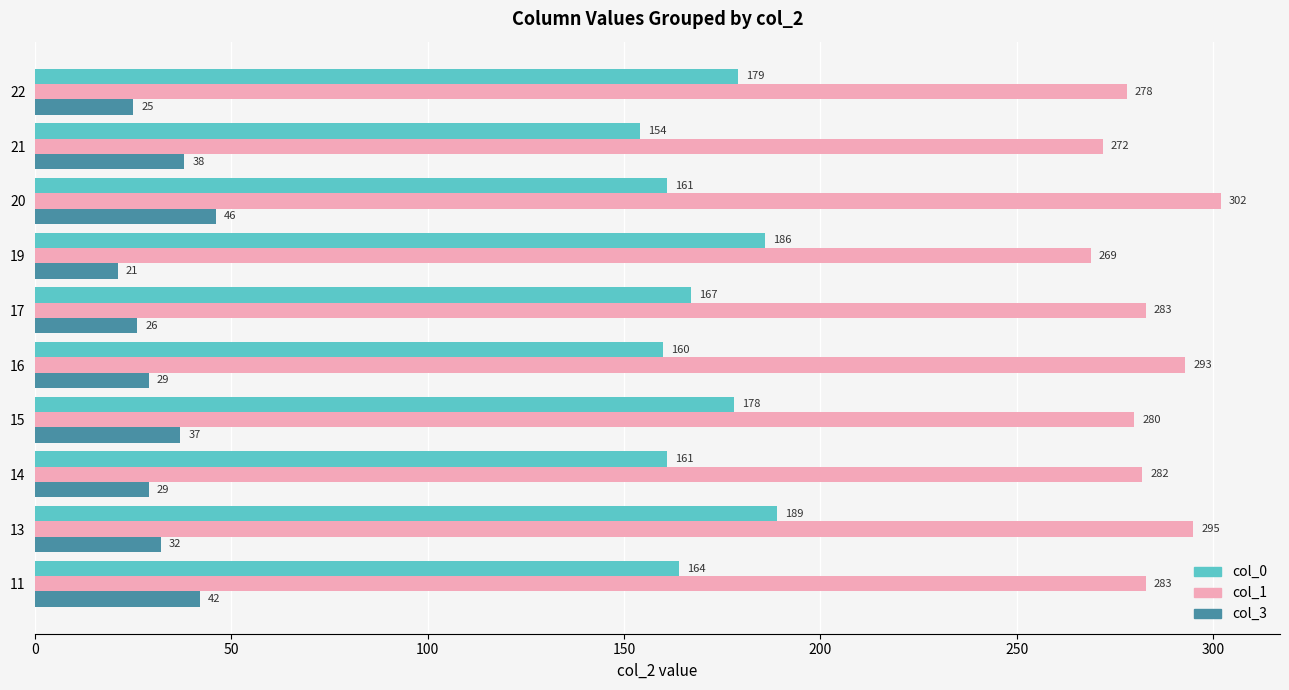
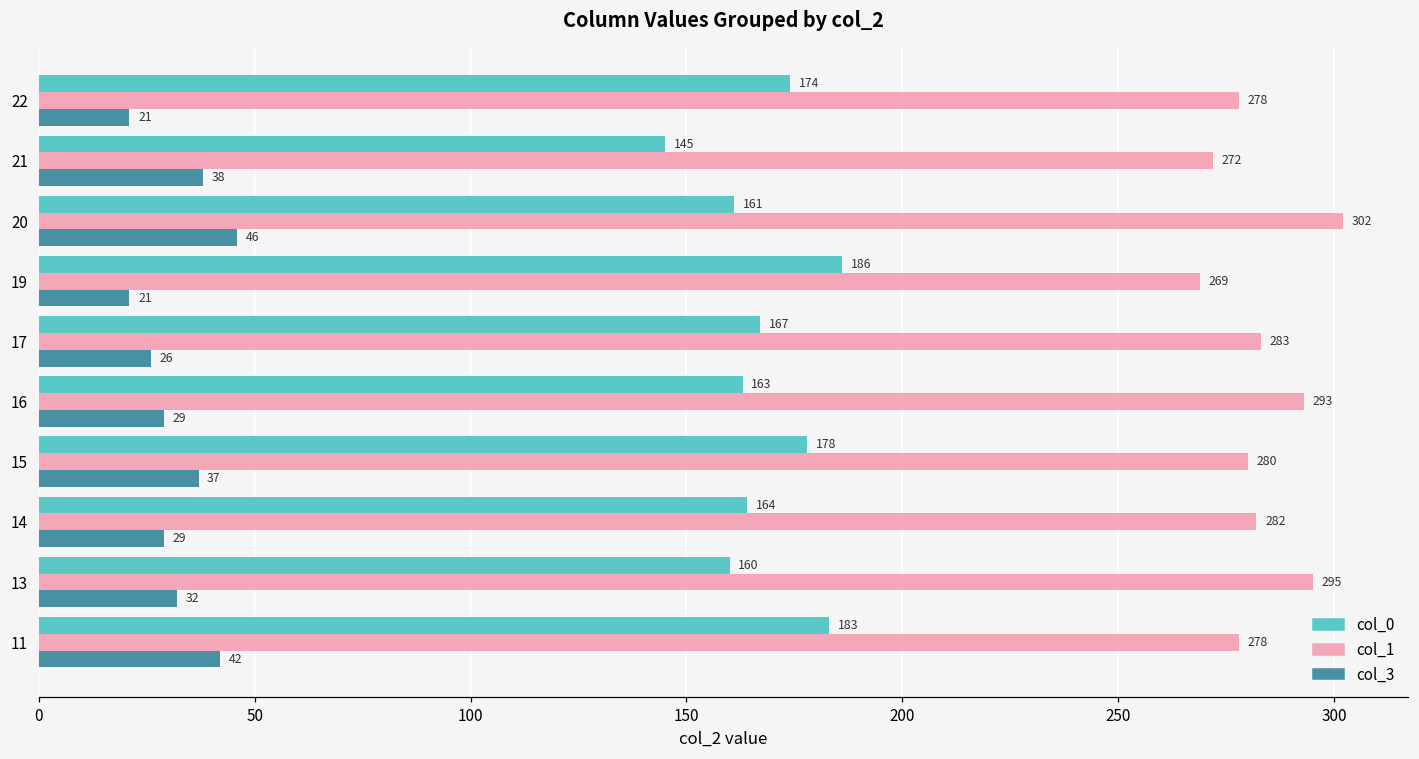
  {
    "col_0": {
-     "22": 179,
-     "21": 154,
+     "22": 174,
+     "21": 145,
      "20": 161,
      "19": 186,
      "17": 167,
-     "16": 160,
+     "16": 163,
      "15": 178,
-     "14": 161,
-     "13": 189,
-     "11": 164
+     "14": 164,
+     "13": 160,
+     "11": 183
    },
    "col_1": {
      "22": 278,
      "21": 272,
      "20": 302,
      "19": 269,
      "17": 283,
      "16": 293,
      "15": 280,
      "14": 282,
      "13": 295,
-     "11": 283
+     "11": 278
    },
    "col_3": {
-     "22": 25,
+     "22": 21,
      "21": 38,
      "20": 46,
      "19": 21,
      "17": 26,
      "16": 29,
      "15": 37,
      "14": 29,
      "13": 32,
      "11": 42
    }
  }
